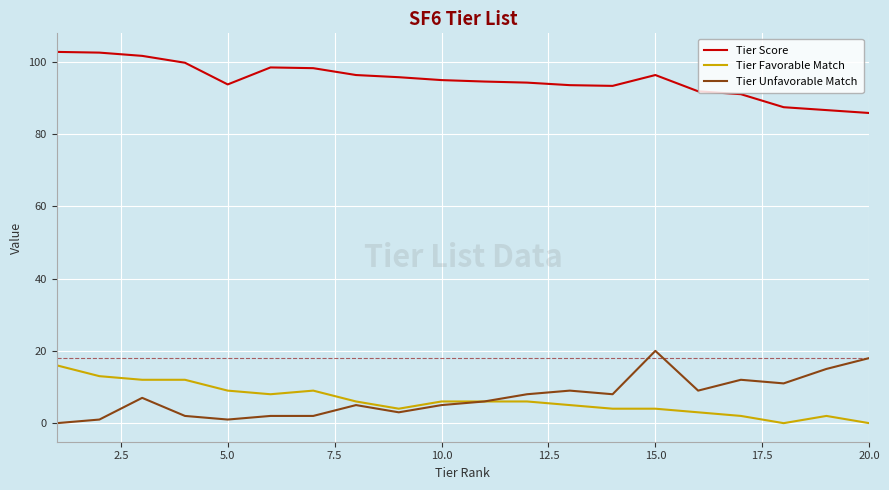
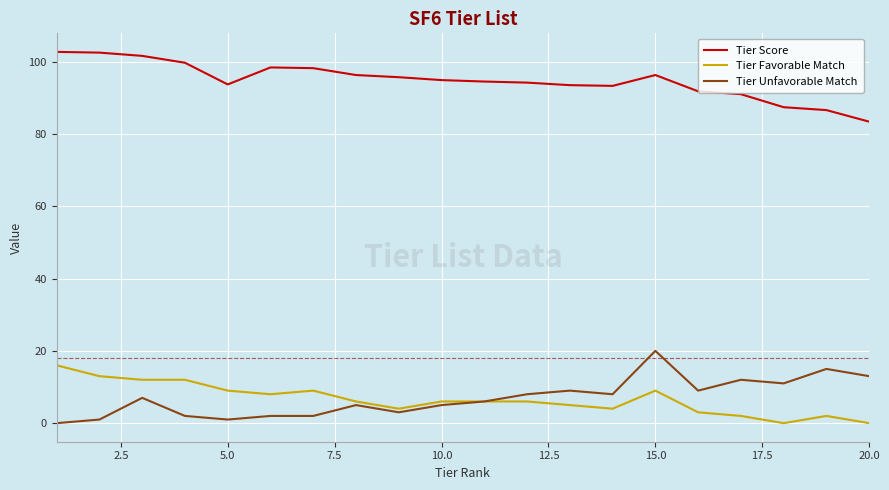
  {
    "Tier Score": {
      "5.0": 94,
      "10.0": 95,
      "15.0": 96,
-     "20.0": 86
+     "20.0": 83
    },
    "Tier Favorable Match": {
      "5.0": 9,
      "10.0": 6,
-     "15.0": 4,
+     "15.0": 9,
      "20.0": 0
    },
    "Tier Unfavorable Match": {
      "5.0": 1,
      "10.0": 5,
      "15.0": 20,
-     "20.0": 18
+     "20.0": 13
    }
  }
